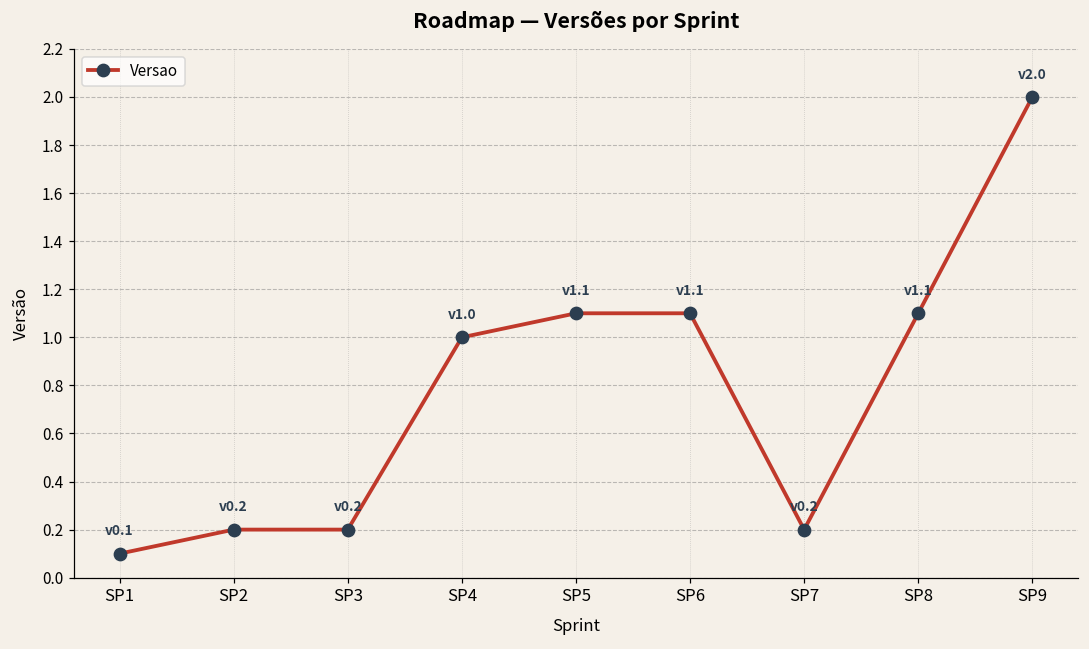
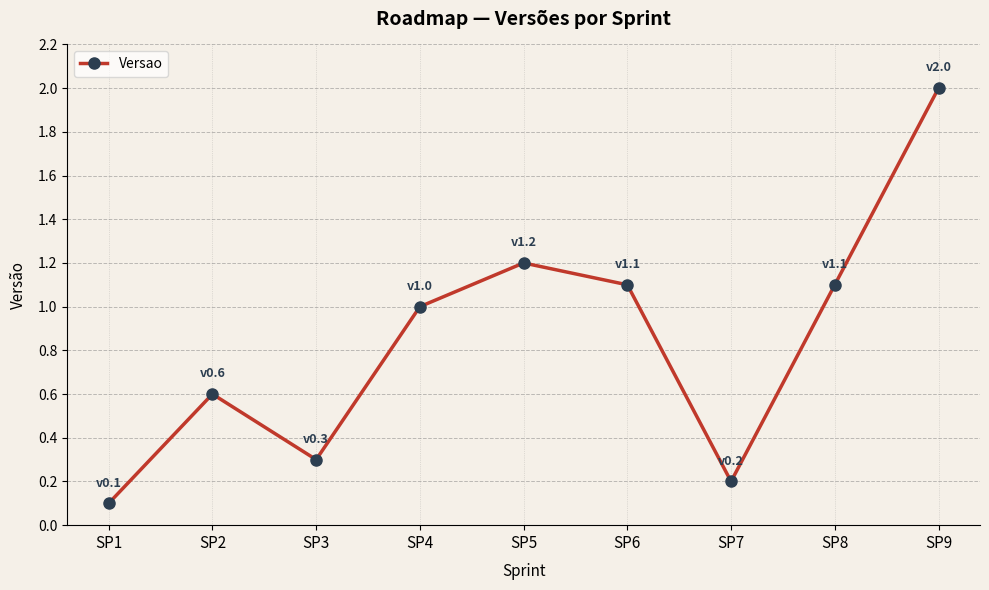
  {
-   "SP2": 0.2,
-   "SP3": 0.2,
-   "SP5": 1.1
+   "SP2": 0.6,
+   "SP3": 0.3,
+   "SP5": 1.2
  }
